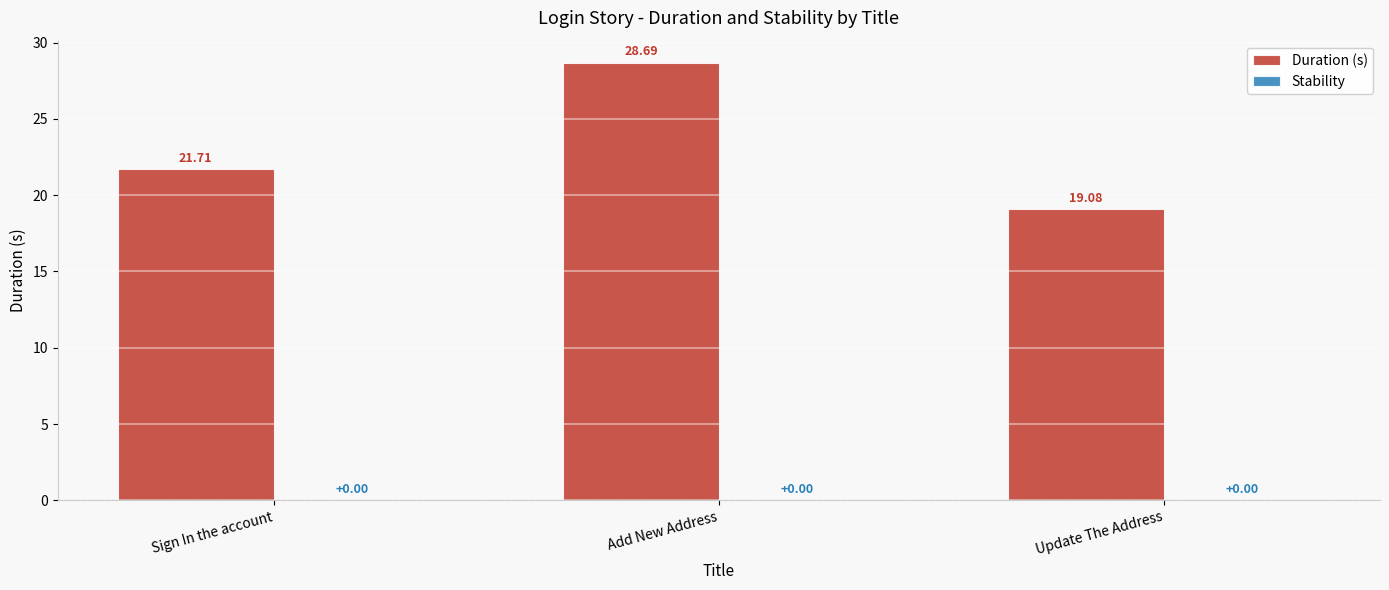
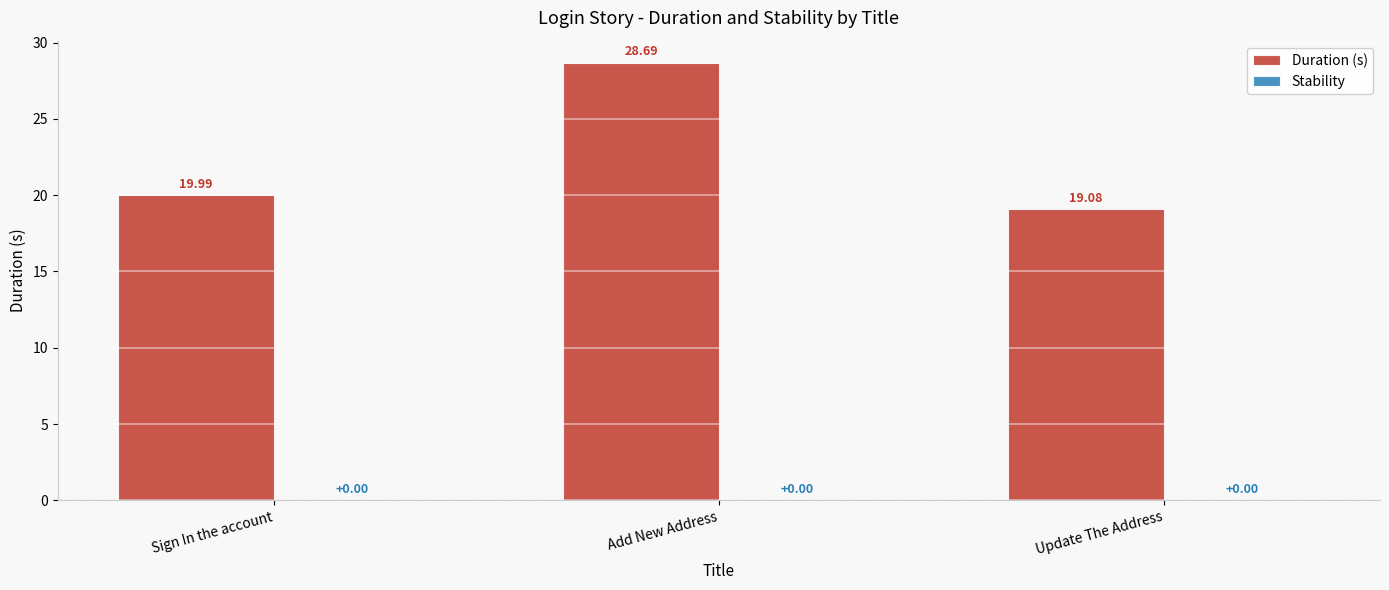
  {
    "Duration (s)": {
-     "Sign In the account": "21.71",
+     "Sign In the account": "19.99",
      "Add New Address": "28.69",
      "Update The Address": "19.08"
    },
    "Stability": {
      "Sign In the account": "+0.00",
      "Add New Address": "+0.00",
      "Update The Address": "+0.00"
    }
  }
